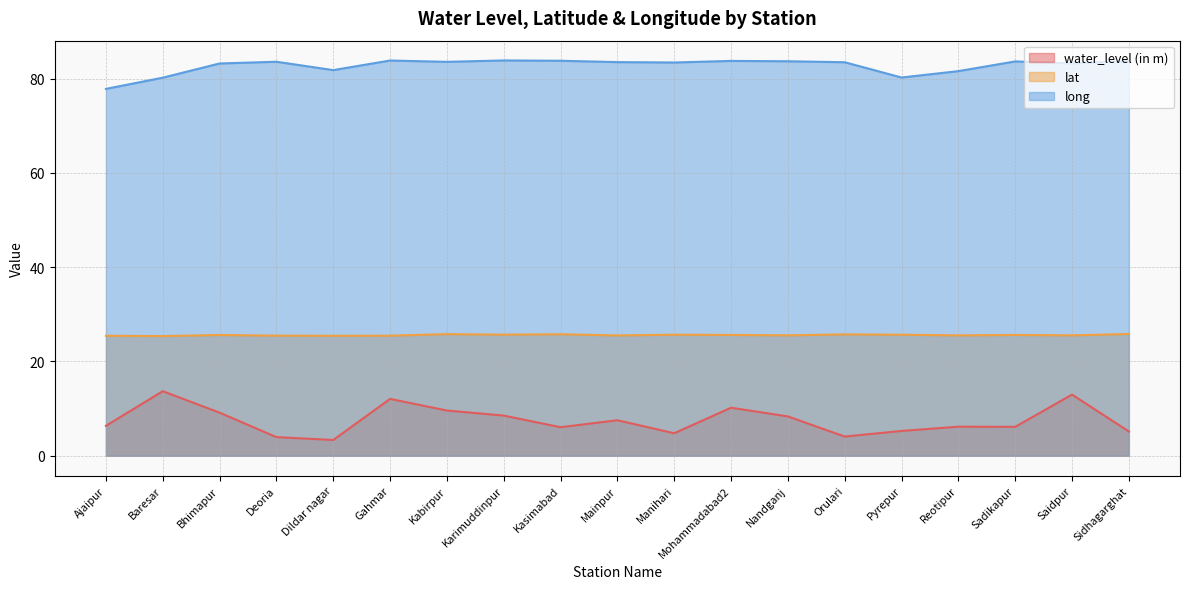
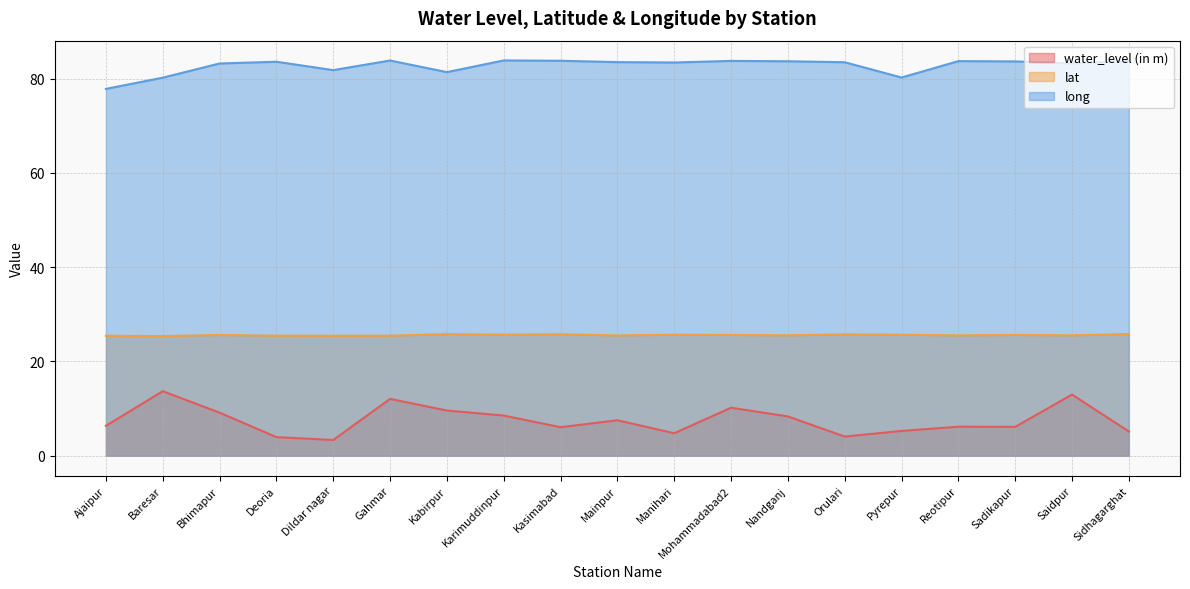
  {
    "long": {
      "Ajaipur": 78,
      "Baresar": 80,
      "Bhimapur": 83,
      "Deoria": 84,
      "Dildar nagar": 82,
      "Gahmar": 84,
-     "Kabirpur": 84,
+     "Kabirpur": 81,
      "Karimuddinpur": 84,
      "Kasimabad": 84,
      "Mainpur": 83,
      "Manihari": 83,
      "Mohammadabad2": 84,
      "Nandganj": 84,
      "Orulari": 83,
      "Pyrepur": 80,
-     "Reotipur": 82,
+     "Reotipur": 84,
      "Sadikapur": 84
    }
  }
